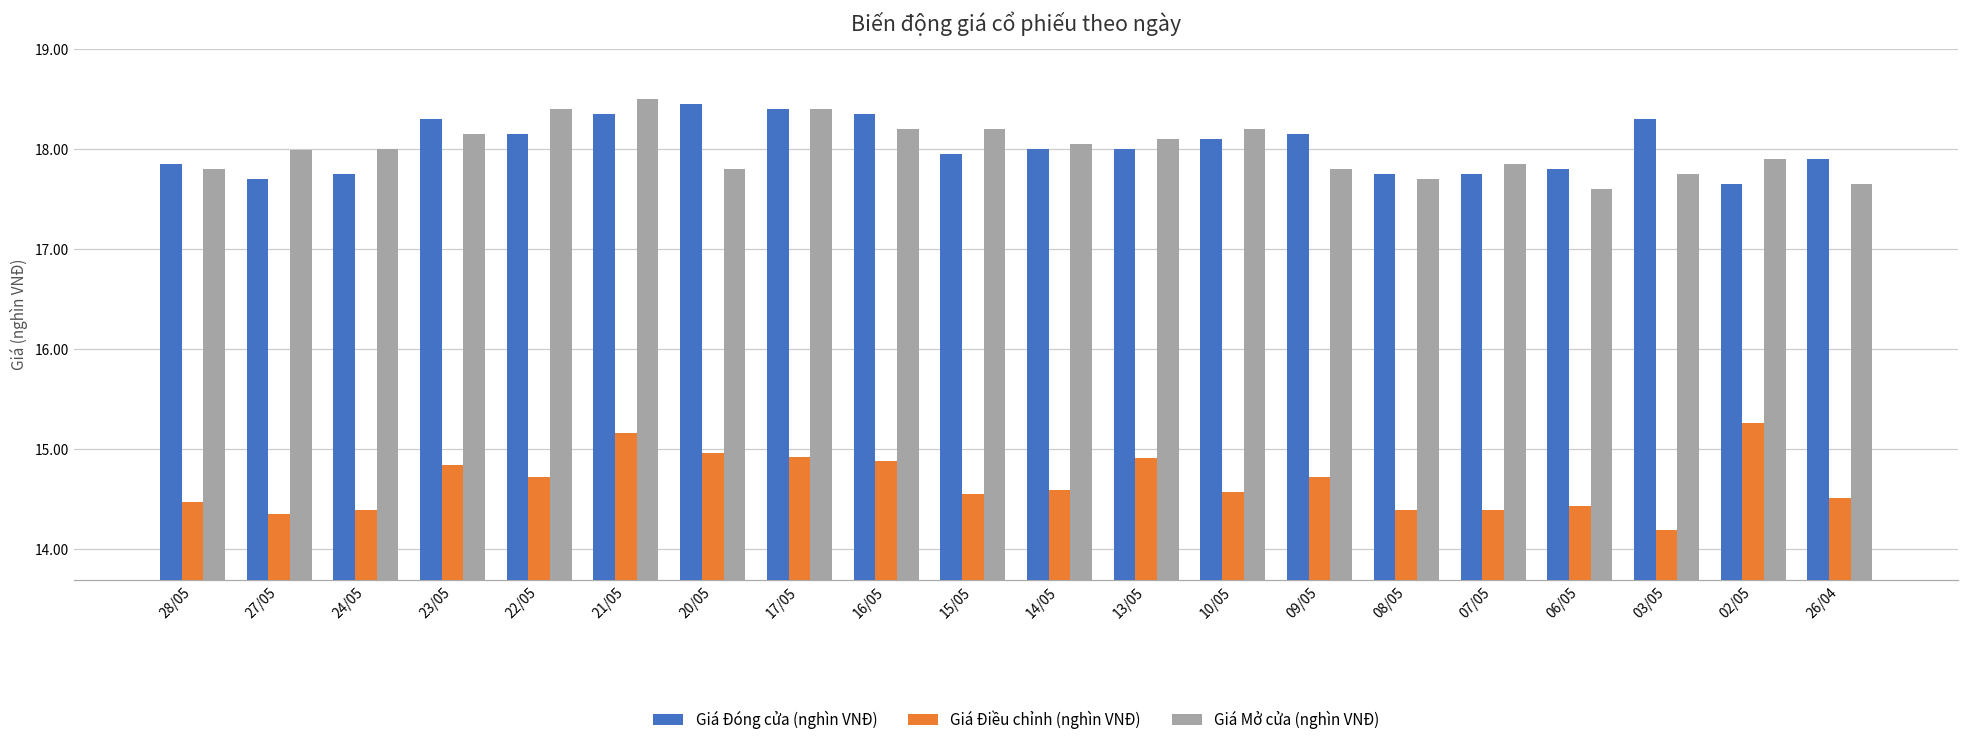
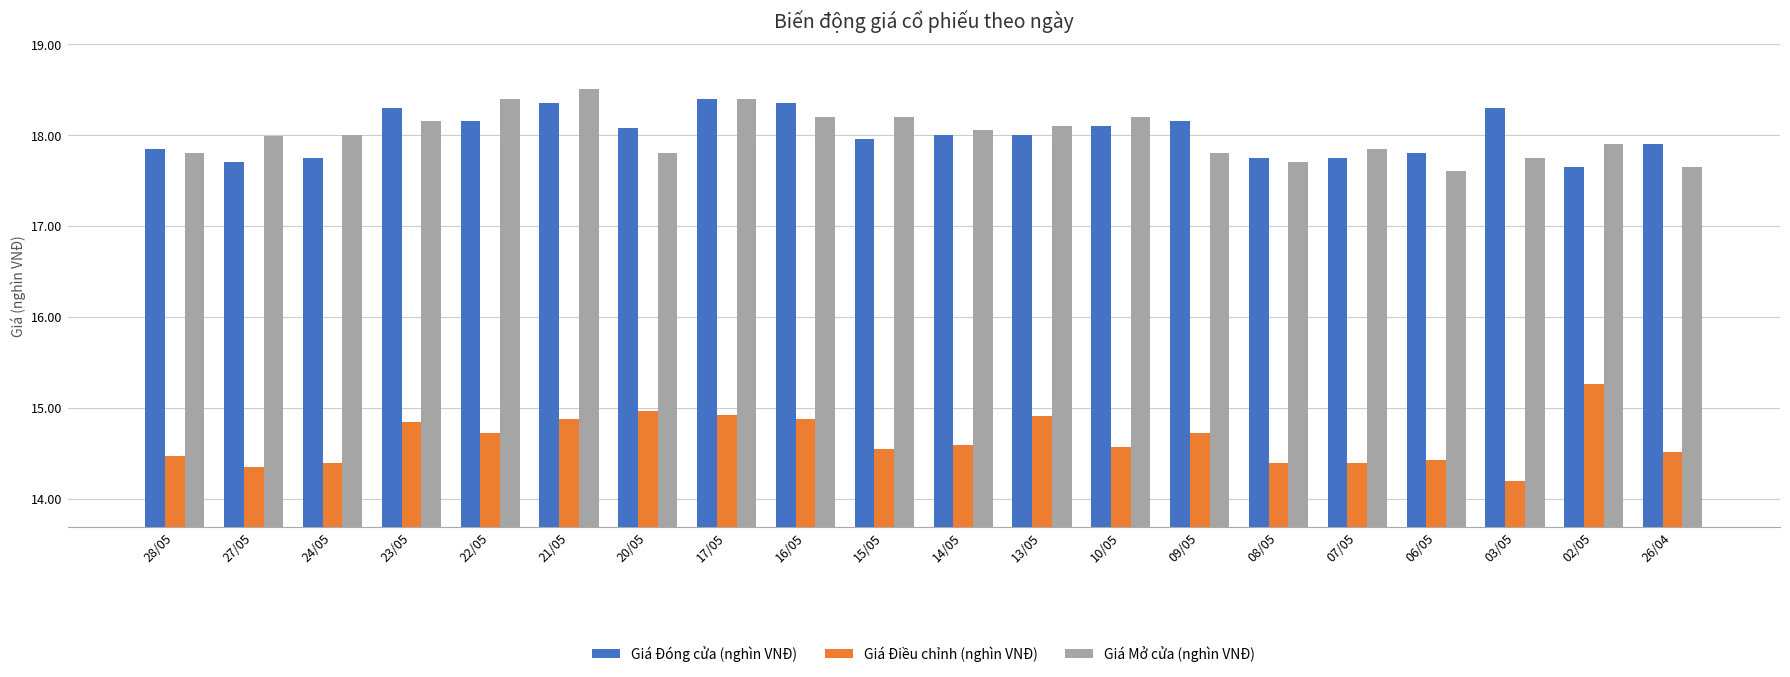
  {
    "Giá Đóng cửa (nghìn VNĐ)": {
      "28/05": 17.9,
      "27/05": 17.7,
      "24/05": 17.8,
      "23/05": 18.3,
      "22/05": 18.2,
      "21/05": 18.4,
-     "20/05": 18.5,
+     "20/05": 18.1,
      "17/05": 18.4,
      "16/05": 18.4,
      "15/05": 18.0,
      "14/05": 18.0,
      "13/05": 18.0,
      "10/05": 18.1,
      "09/05": 18.2,
      "08/05": 17.8,
      "07/05": 17.8,
      "06/05": 17.8,
      "03/05": 18.3,
      "02/05": 17.7,
      "26/04": 17.9
    },
    "Giá Điều chỉnh (nghìn VNĐ)": {
      "28/05": 14.5,
      "27/05": 14.4,
      "24/05": 14.4,
      "23/05": 14.8,
      "22/05": 14.7,
-     "21/05": 15.2,
+     "21/05": 14.9,
      "20/05": 15.0,
      "17/05": 14.9,
      "16/05": 14.9,
      "15/05": 14.6,
      "14/05": 14.6,
      "13/05": 14.9,
      "10/05": 14.6,
      "09/05": 14.7,
      "08/05": 14.4,
      "07/05": 14.4,
      "06/05": 14.4,
      "03/05": 14.2,
      "02/05": 15.3,
      "26/04": 14.5
    },
    "Giá Mở cửa (nghìn VNĐ)": {
      "28/05": 17.8,
      "27/05": 18.0,
      "24/05": 18.0,
      "23/05": 18.2,
      "22/05": 18.4,
      "21/05": 18.5,
      "20/05": 17.8,
      "17/05": 18.4,
      "16/05": 18.2,
      "15/05": 18.2,
      "14/05": 18.1,
      "13/05": 18.1,
      "10/05": 18.2,
      "09/05": 17.8,
      "08/05": 17.7,
      "07/05": 17.9,
      "06/05": 17.6,
      "03/05": 17.8,
      "02/05": 17.9,
      "26/04": 17.7
    }
  }
